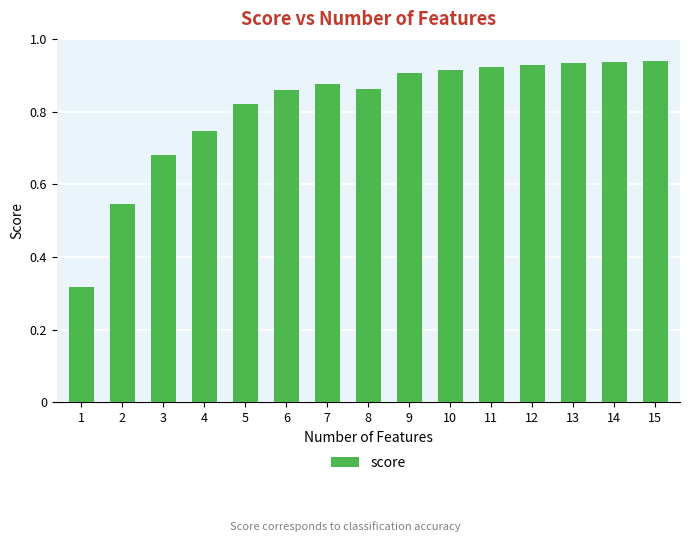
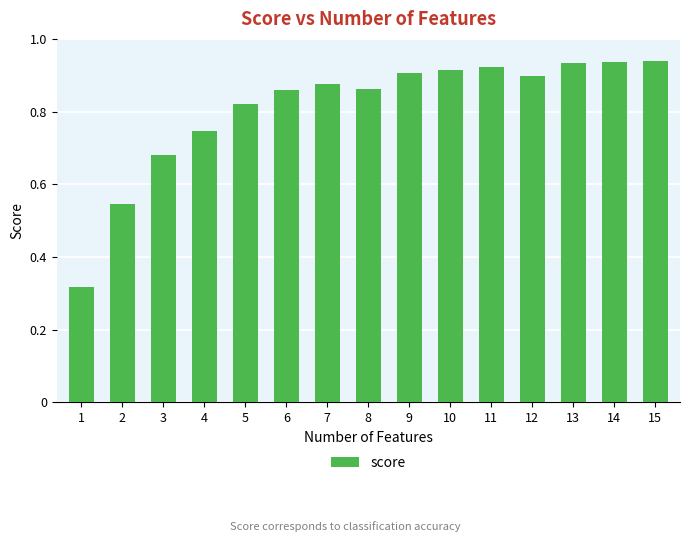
  {
    "1": 0.32,
    "2": 0.54,
    "3": 0.68,
    "4": 0.75,
    "5": 0.82,
    "6": 0.86,
    "7": 0.88,
    "8": 0.86,
    "9": 0.91,
    "10": 0.91,
    "11": 0.92,
-   "12": 0.93,
+   "12": 0.90,
    "13": 0.93,
    "14": 0.94,
    "15": 0.94
  }
